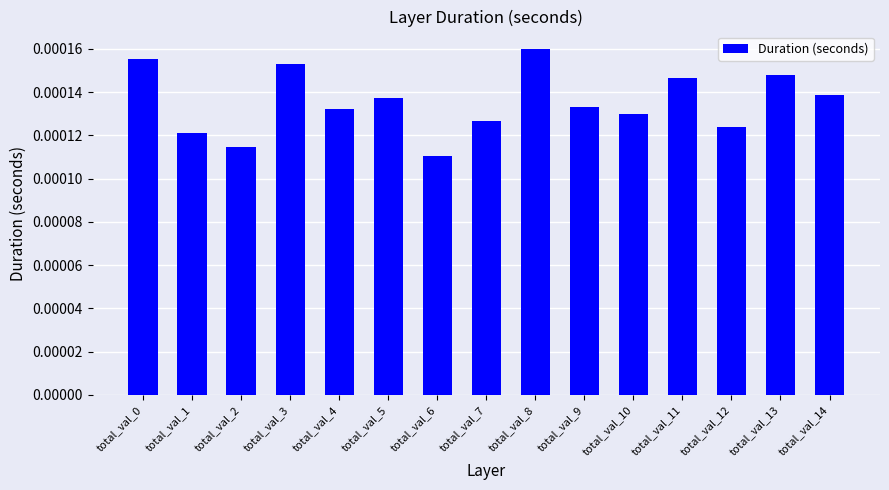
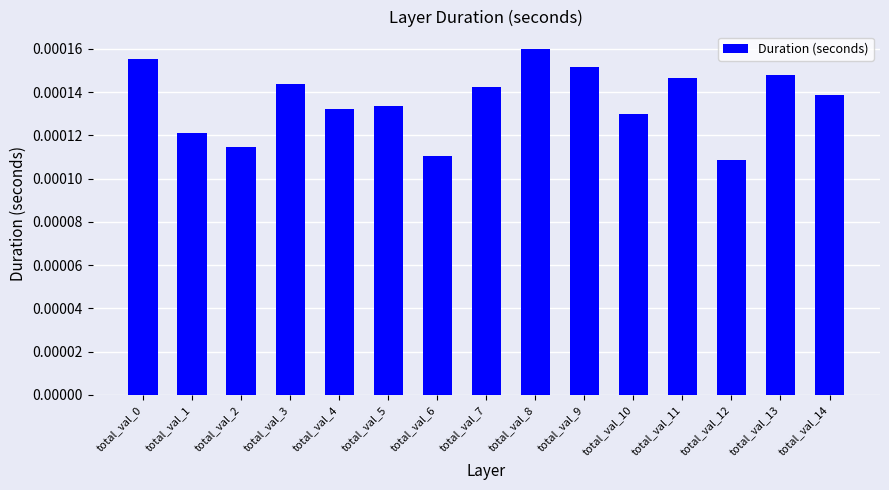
  {
    "total_val_0": 0.000155,
    "total_val_1": 0.000121,
    "total_val_2": 0.000115,
-   "total_val_3": 0.000153,
+   "total_val_3": 0.000144,
    "total_val_4": 0.000132,
-   "total_val_5": 0.000137,
+   "total_val_5": 0.000133,
    "total_val_6": 0.000110,
-   "total_val_7": 0.000127,
+   "total_val_7": 0.000143,
    "total_val_8": 0.000160,
-   "total_val_9": 0.000133,
+   "total_val_9": 0.000151,
    "total_val_10": 0.000130,
    "total_val_11": 0.000146,
-   "total_val_12": 0.000124,
+   "total_val_12": 0.000109,
    "total_val_13": 0.000148,
    "total_val_14": 0.000139
  }
